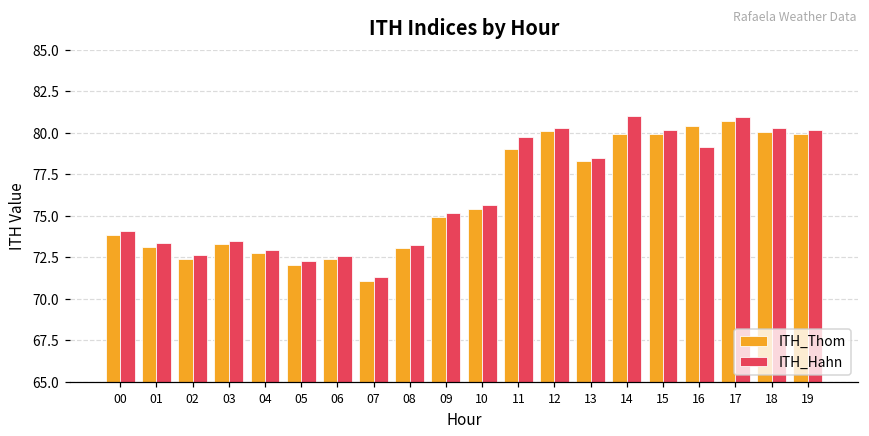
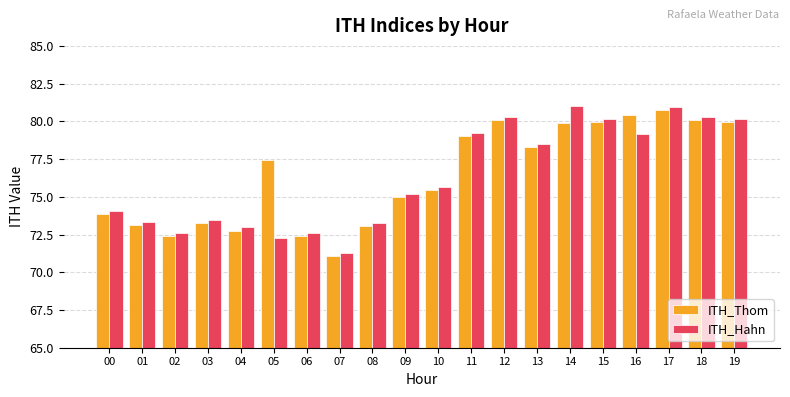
  {
    "ITH_Thom": {
      "00": 73.9,
      "01": 73.1,
      "02": 72.4,
      "03": 73.3,
      "04": 72.8,
-     "05": 72.0,
+     "05": 77.5,
      "06": 72.4,
      "07": 71.1,
      "08": 73.0,
      "09": 75.0,
      "10": 75.4,
      "11": 79.0,
      "12": 80.1,
      "13": 78.3,
      "14": 79.9,
      "15": 79.9,
      "16": 80.4,
      "17": 80.7,
      "18": 80.1,
      "19": 79.9
    },
    "ITH_Hahn": {
      "00": 74.1,
      "01": 73.4,
      "02": 72.6,
      "03": 73.5,
      "04": 73.0,
      "05": 72.3,
      "06": 72.6,
      "07": 71.3,
      "08": 73.3,
      "09": 75.2,
      "10": 75.6,
-     "11": 79.8,
+     "11": 79.2,
      "12": 80.3,
      "13": 78.5,
      "14": 81.0,
      "15": 80.1,
      "16": 79.2,
      "17": 80.9,
      "18": 80.3,
      "19": 80.2
    }
  }
